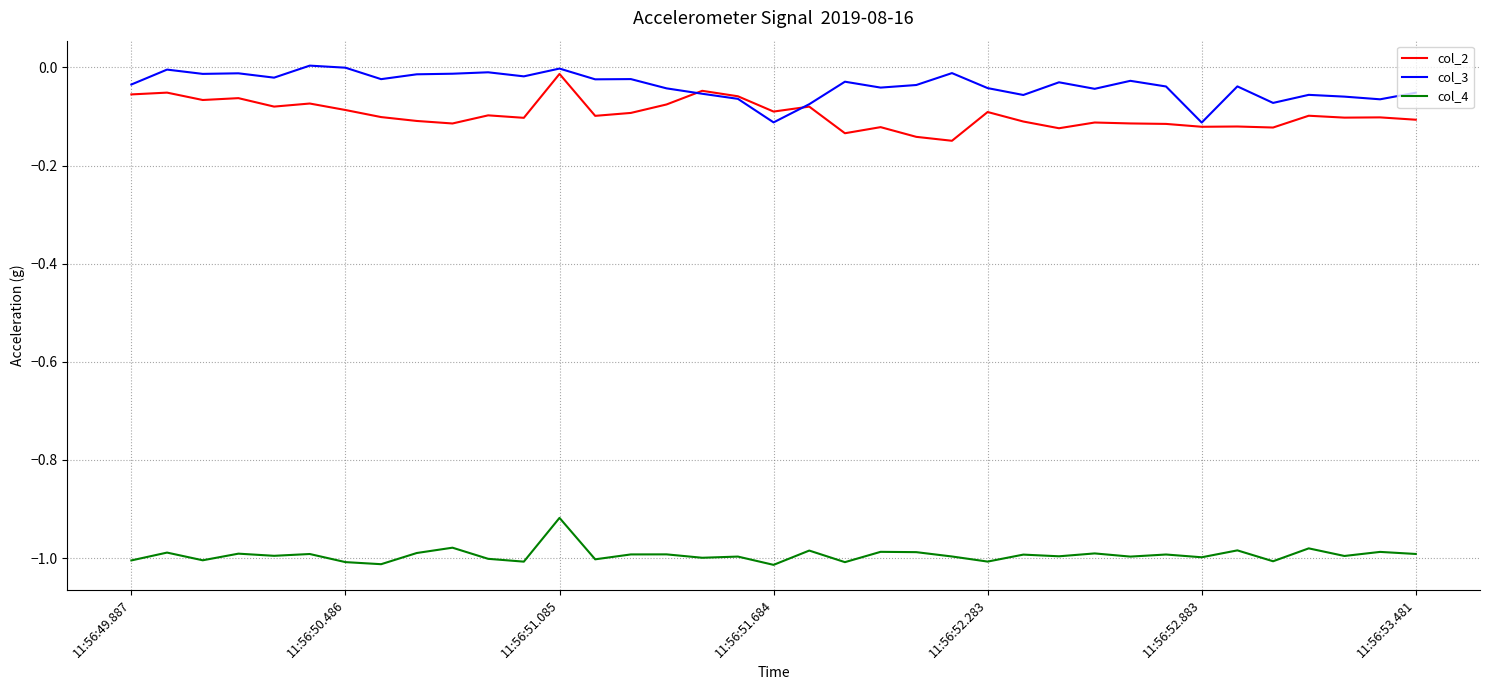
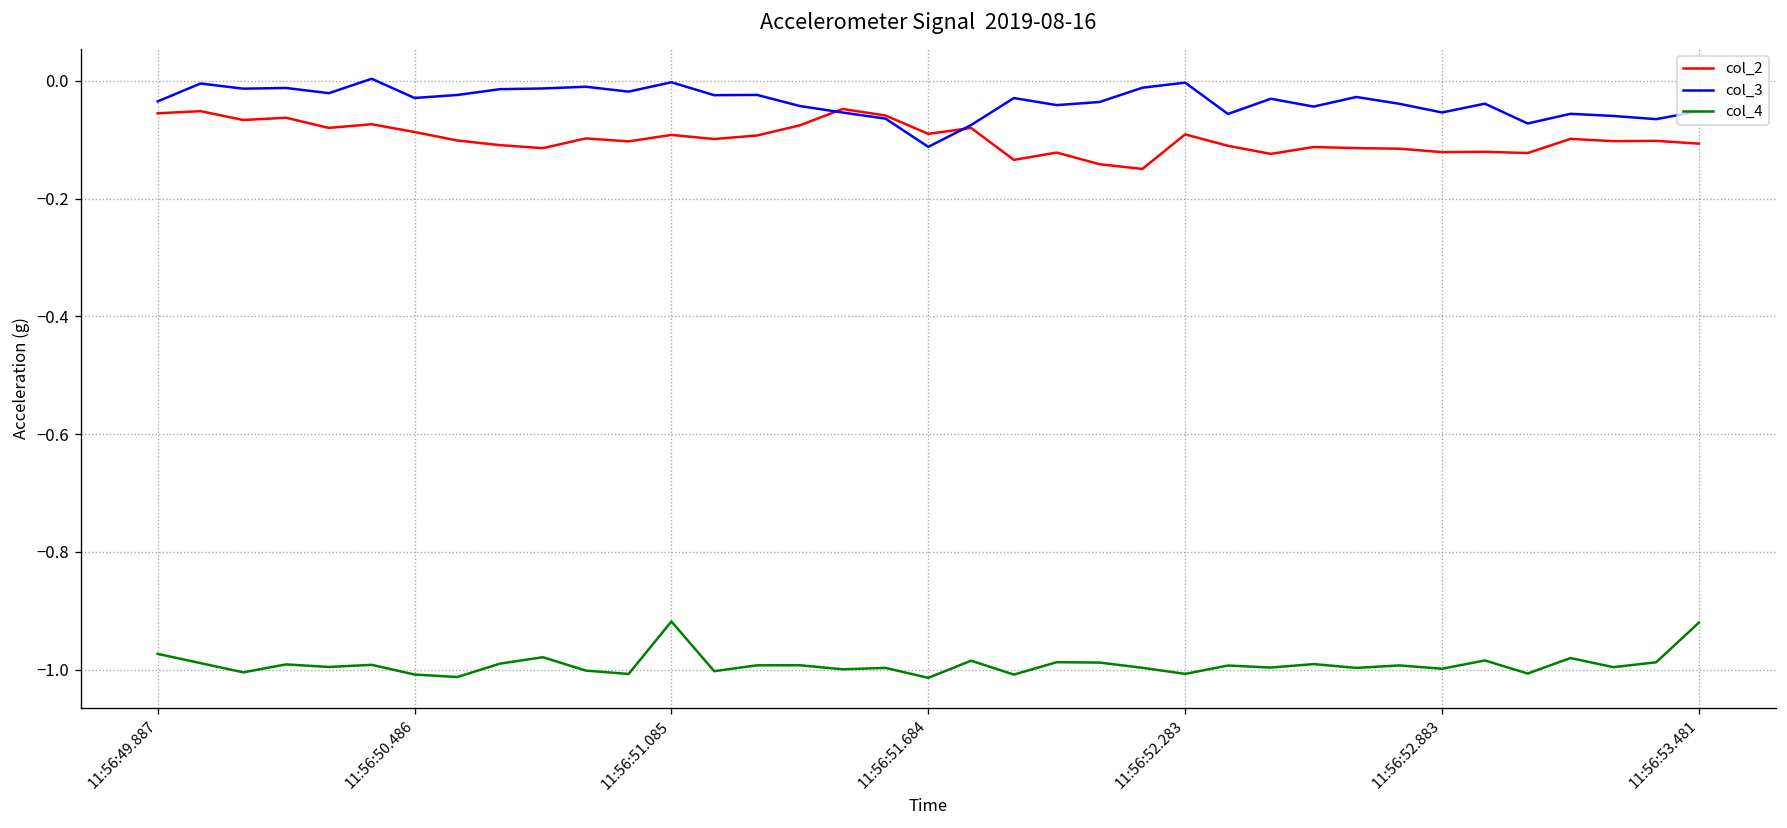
  {
    "col_2": {
      "11:56:49.887": -0.05,
      "11:56:50.486": -0.09,
-     "11:56:51.085": -0.01,
+     "11:56:51.085": -0.09,
      "11:56:51.684": -0.09,
      "11:56:52.283": -0.09,
      "11:56:52.883": -0.12,
      "11:56:53.481": -0.11
    },
    "col_3": {
      "11:56:49.887": -0.03,
-     "11:56:50.486": 0.00,
+     "11:56:50.486": -0.03,
      "11:56:51.085": 0.00,
      "11:56:51.684": -0.11,
-     "11:56:52.283": -0.04,
-     "11:56:52.883": -0.11
+     "11:56:52.283": 0.00,
+     "11:56:52.883": -0.05
    },
    "col_4": {
-     "11:56:49.887": -1.00,
+     "11:56:49.887": -0.97,
      "11:56:50.486": -1.01,
      "11:56:51.085": -0.92,
      "11:56:51.684": -1.01,
      "11:56:52.283": -1.01,
      "11:56:52.883": -1.00,
-     "11:56:53.481": -0.99
+     "11:56:53.481": -0.92
    }
  }
